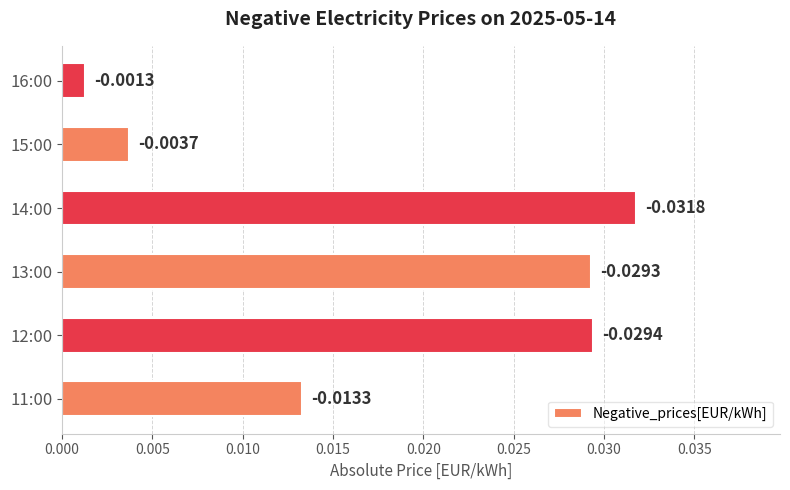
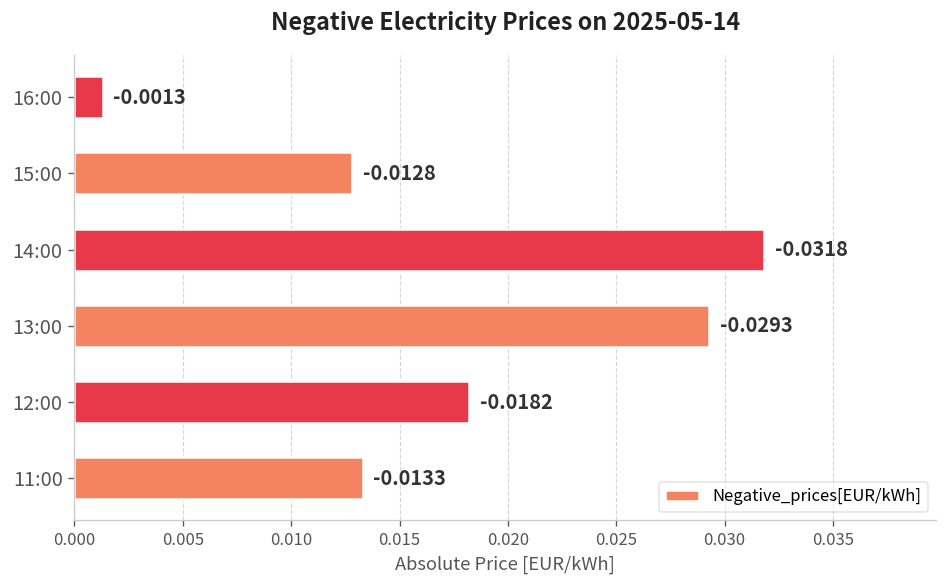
  {
-   "15:00": -0.0037,
-   "12:00": -0.0294
+   "15:00": -0.0128,
+   "12:00": -0.0182
  }
